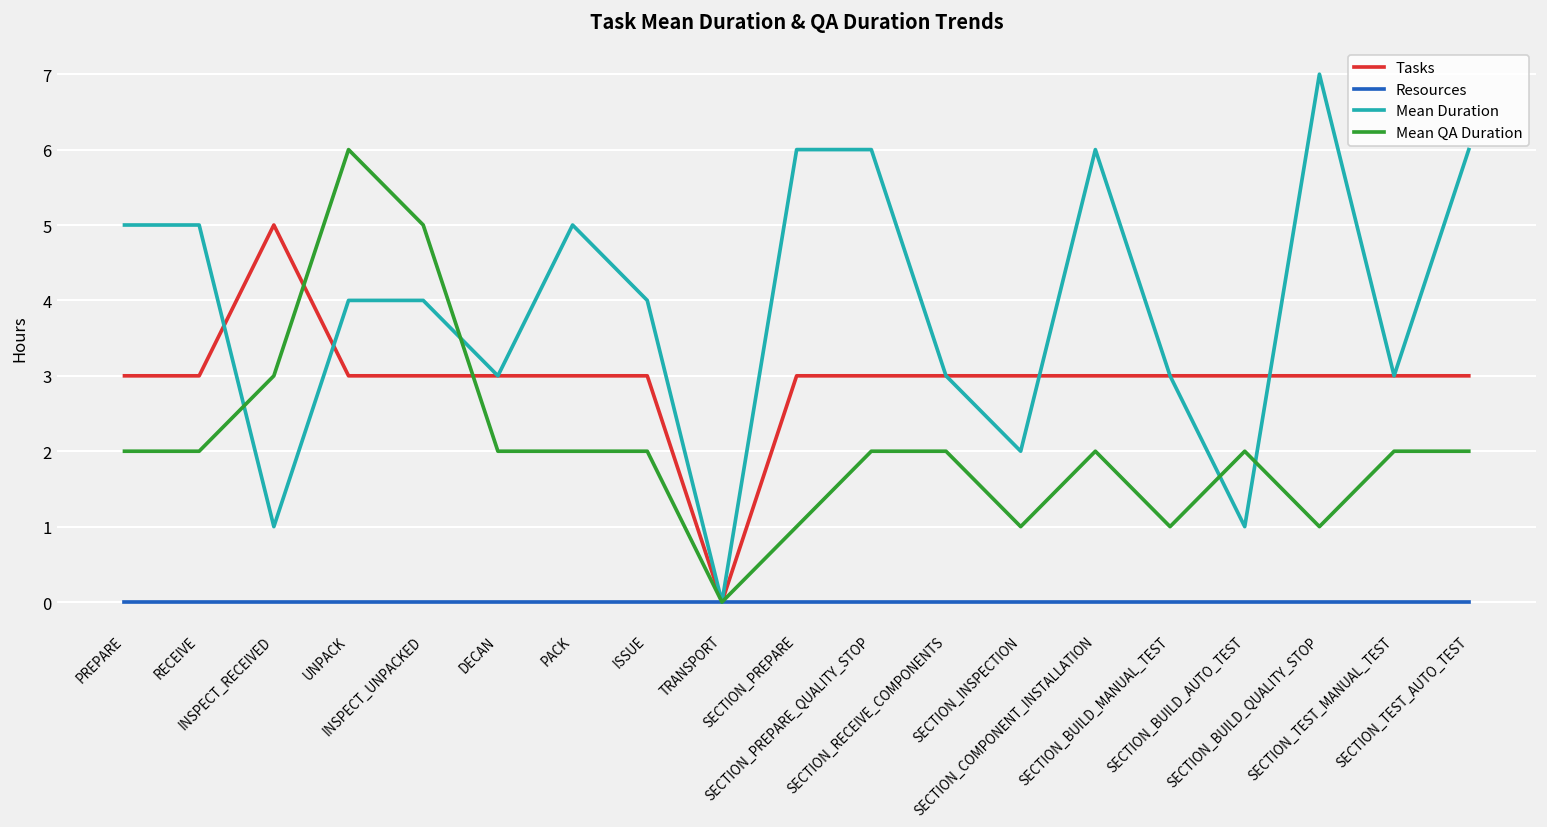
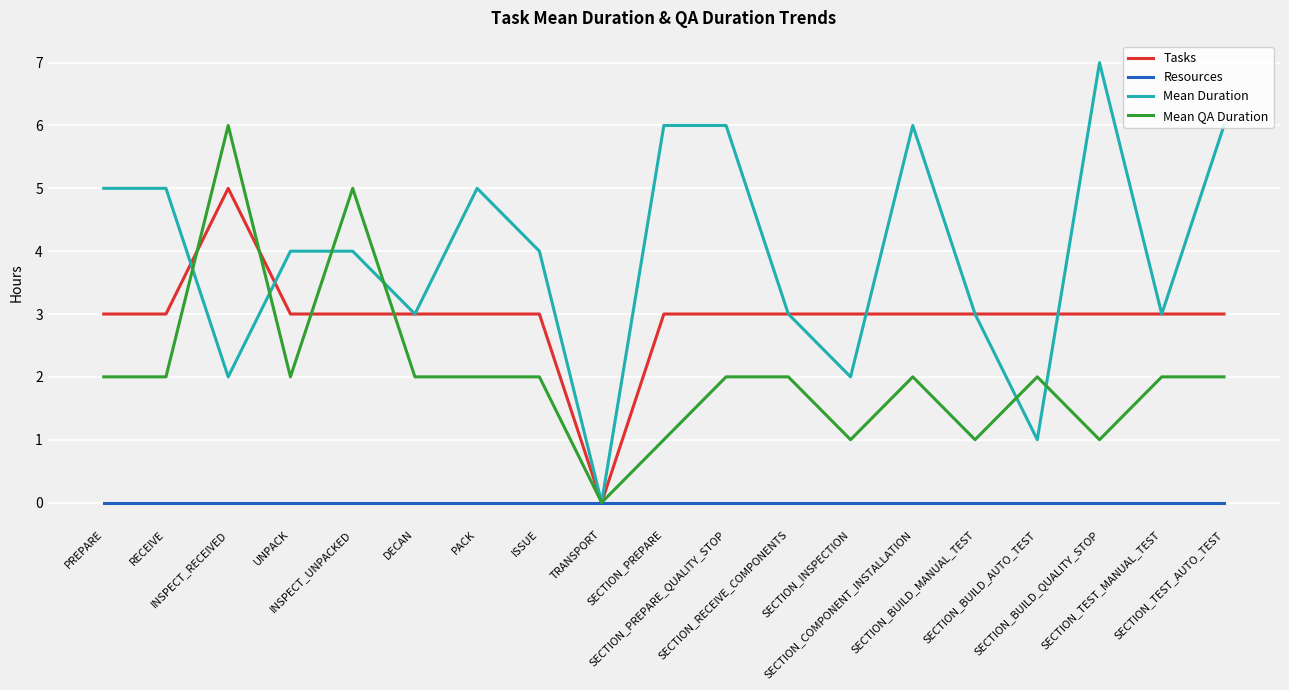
  {
    "Tasks": {
      "PREPARE": 3,
      "RECEIVE": 3,
      "INSPECT_RECEIVED": 5,
      "UNPACK": 3,
      "INSPECT_UNPACKED": 3,
      "PACK": 3,
      "ISSUE": 3,
      "SECTION_PREPARE": 3,
      "SECTION_PREPARE_QUALITY_STOP": 3,
      "SECTION_INSPECTION": 3,
      "SECTION_COMPONENT_INSTALLATION": 3,
      "SECTION_BUILD_AUTO_TEST": 3,
      "SECTION_BUILD_QUALITY_STOP": 3,
      "SECTION_TEST_AUTO_TEST": 3
    },
    "Resources": {
      "PREPARE": 0,
      "RECEIVE": 0,
      "INSPECT_RECEIVED": 0,
      "UNPACK": 0,
      "INSPECT_UNPACKED": 0,
      "DECAN": 0,
      "PACK": 0,
      "ISSUE": 0,
      "SECTION_PREPARE": 0,
      "SECTION_PREPARE_QUALITY_STOP": 0,
      "SECTION_RECEIVE_COMPONENTS": 0,
      "SECTION_INSPECTION": 0,
      "SECTION_COMPONENT_INSTALLATION": 0,
      "SECTION_BUILD_MANUAL_TEST": 0,
      "SECTION_BUILD_AUTO_TEST": 0,
      "SECTION_BUILD_QUALITY_STOP": 0,
      "SECTION_TEST_MANUAL_TEST": 0,
      "SECTION_TEST_AUTO_TEST": 0
    },
    "Mean Duration": {
      "PREPARE": 5,
      "RECEIVE": 5,
-     "INSPECT_RECEIVED": 1,
+     "INSPECT_RECEIVED": 2,
      "UNPACK": 4,
      "INSPECT_UNPACKED": 4,
      "PACK": 5,
      "ISSUE": 4,
      "SECTION_PREPARE": 6,
      "SECTION_PREPARE_QUALITY_STOP": 6,
      "SECTION_INSPECTION": 2,
      "SECTION_COMPONENT_INSTALLATION": 6,
      "SECTION_BUILD_AUTO_TEST": 1,
      "SECTION_BUILD_QUALITY_STOP": 7
    },
    "Mean QA Duration": {
      "PREPARE": 2,
      "RECEIVE": 2,
-     "INSPECT_RECEIVED": 3,
-     "UNPACK": 6,
+     "INSPECT_RECEIVED": 6,
+     "UNPACK": 2,
      "INSPECT_UNPACKED": 5,
      "DECAN": 2,
      "PACK": 2,
      "ISSUE": 2,
      "SECTION_PREPARE": 1,
      "SECTION_PREPARE_QUALITY_STOP": 2,
      "SECTION_RECEIVE_COMPONENTS": 2,
      "SECTION_INSPECTION": 1,
      "SECTION_COMPONENT_INSTALLATION": 2,
      "SECTION_BUILD_MANUAL_TEST": 1,
      "SECTION_BUILD_AUTO_TEST": 2,
      "SECTION_BUILD_QUALITY_STOP": 1,
      "SECTION_TEST_MANUAL_TEST": 2,
      "SECTION_TEST_AUTO_TEST": 2
    }
  }
